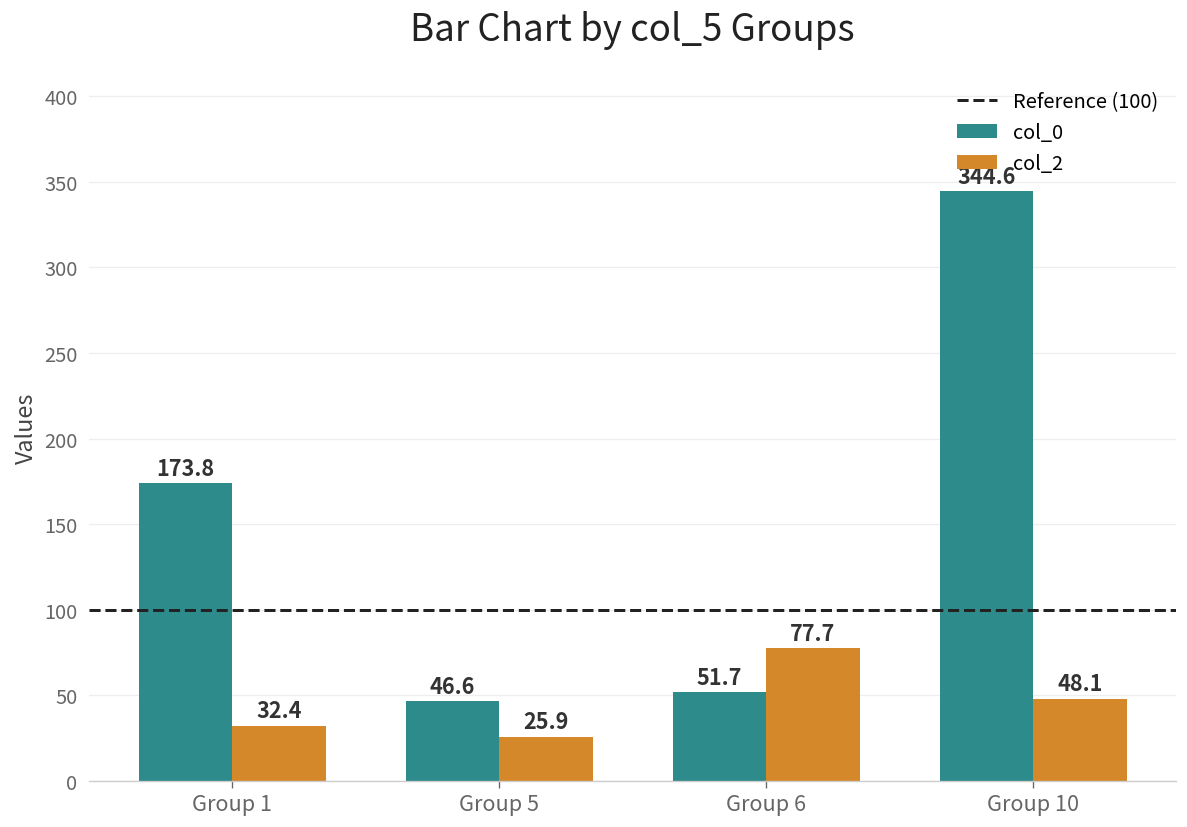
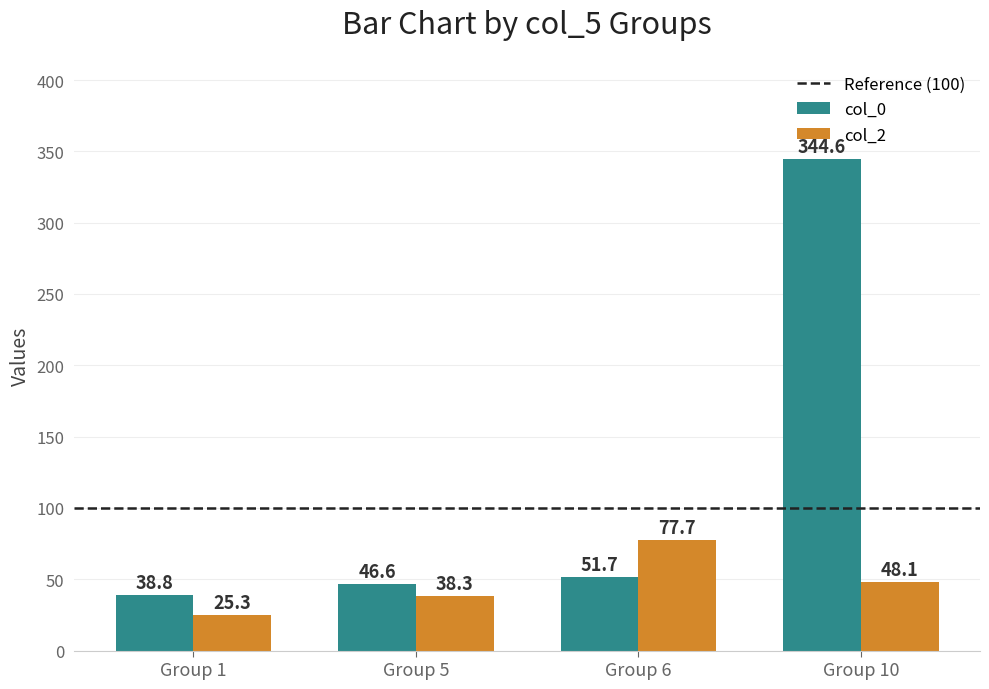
  {
    "col_0": {
-     "Group 1": 173.8,
+     "Group 1": 38.8,
      "Group 5": 46.6,
      "Group 6": 51.7,
      "Group 10": 344.6
    },
    "col_2": {
-     "Group 1": 32.4,
-     "Group 5": 25.9,
+     "Group 1": 25.3,
+     "Group 5": 38.3,
      "Group 6": 77.7,
      "Group 10": 48.1
    }
  }
